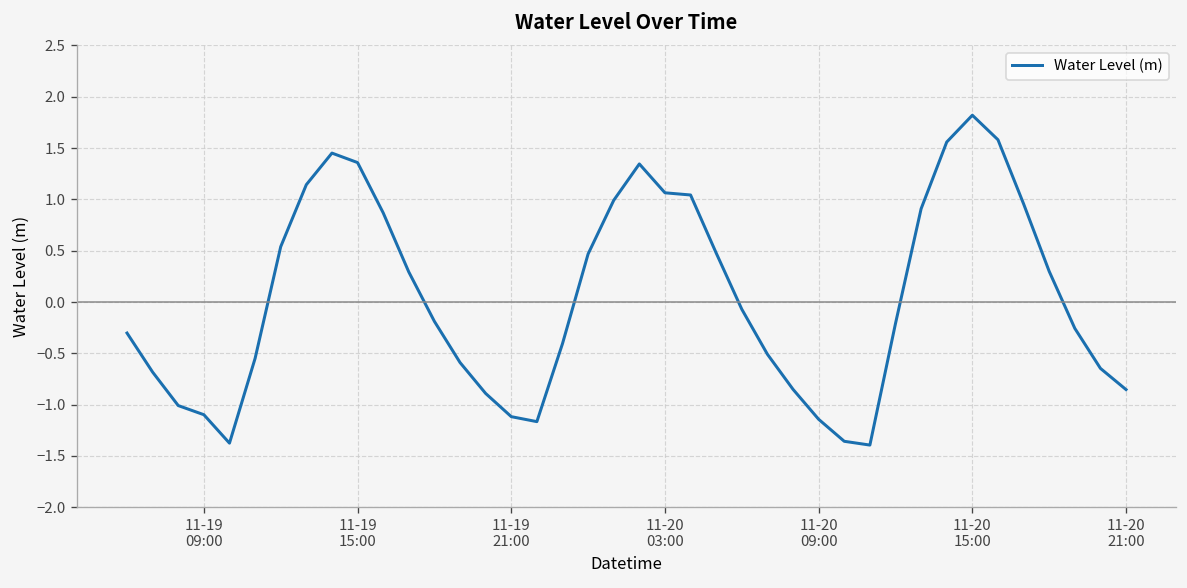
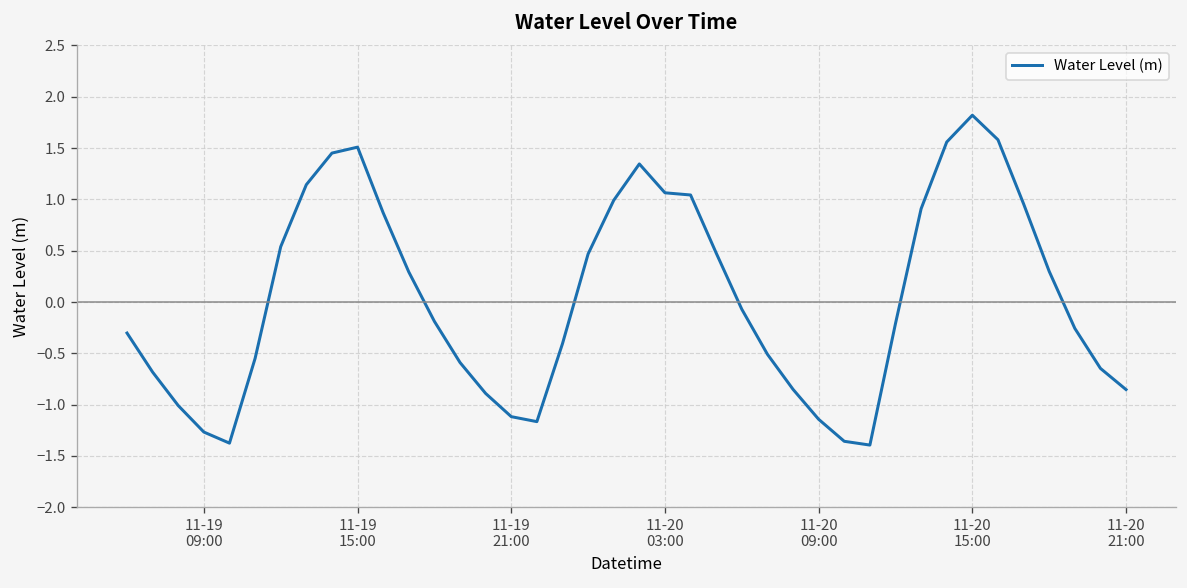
  {
-   "11-19 09:00": -1.1,
-   "11-19 15:00": 1.4,
+   "11-19 09:00": -1.3,
+   "11-19 15:00": 1.5,
    "11-19 21:00": -1.1,
    "11-20 03:00": 1.1,
    "11-20 09:00": -1.1,
    "11-20 15:00": 1.8,
    "11-20 21:00": -0.9
  }
